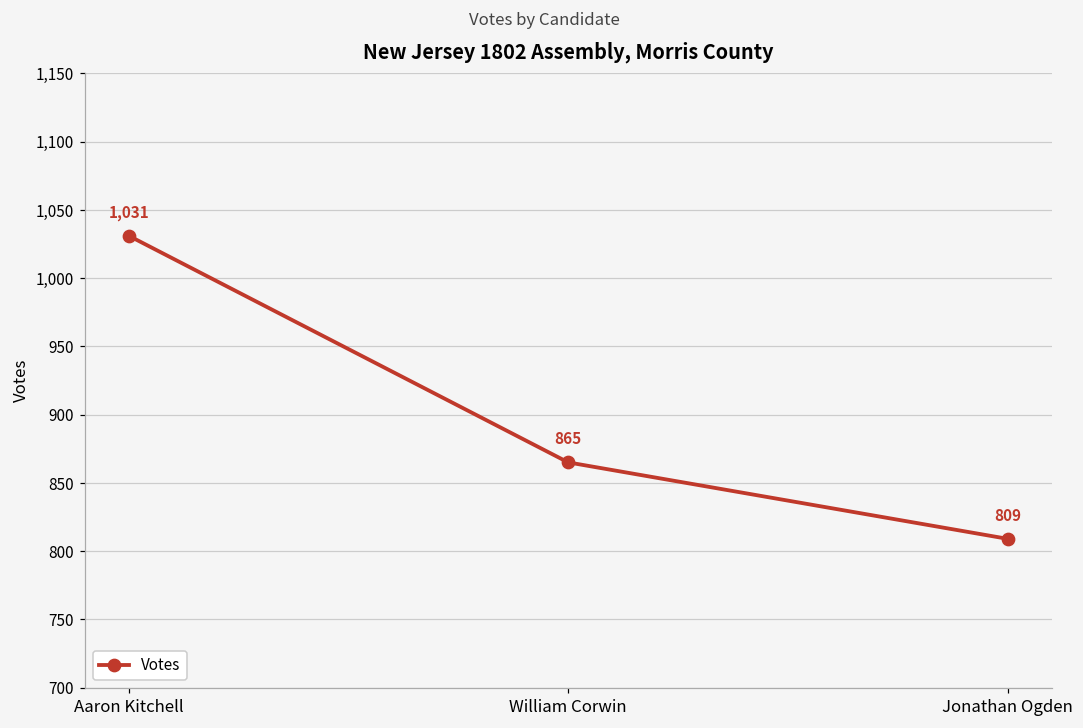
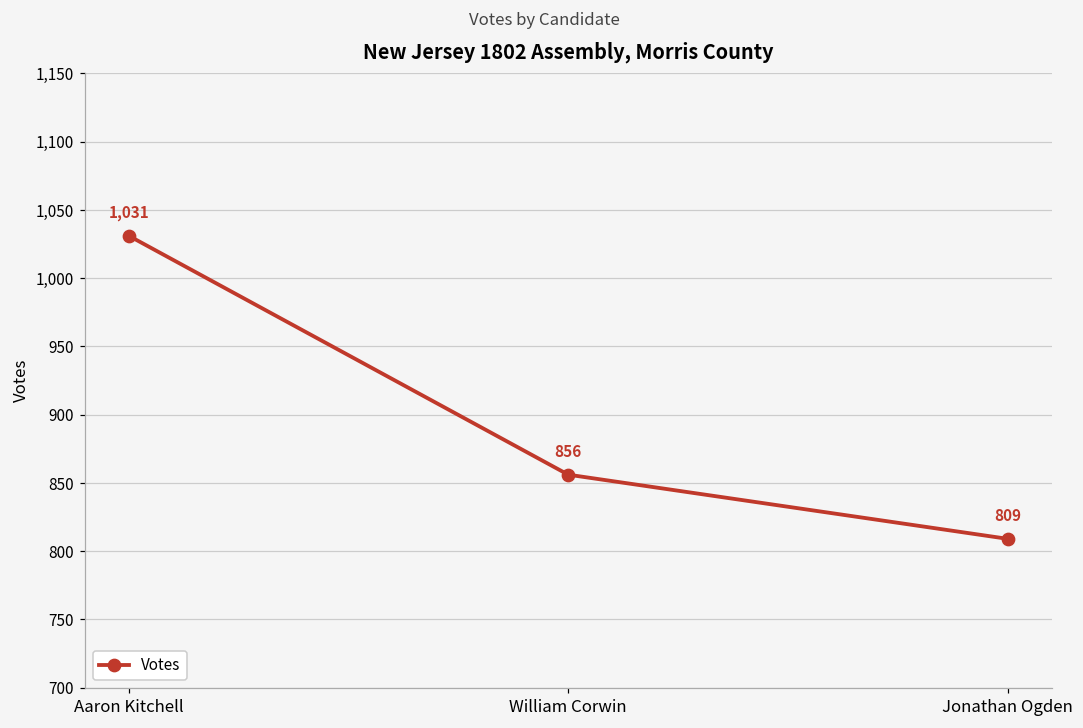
  {
    "Aaron Kitchell": "1,031",
-   "William Corwin": "865",
+   "William Corwin": "856",
    "Jonathan Ogden": "809"
  }
